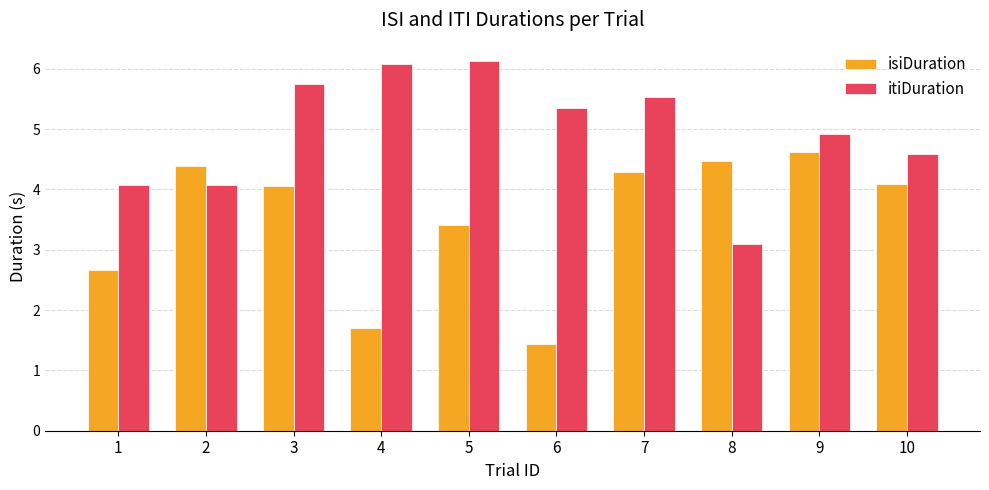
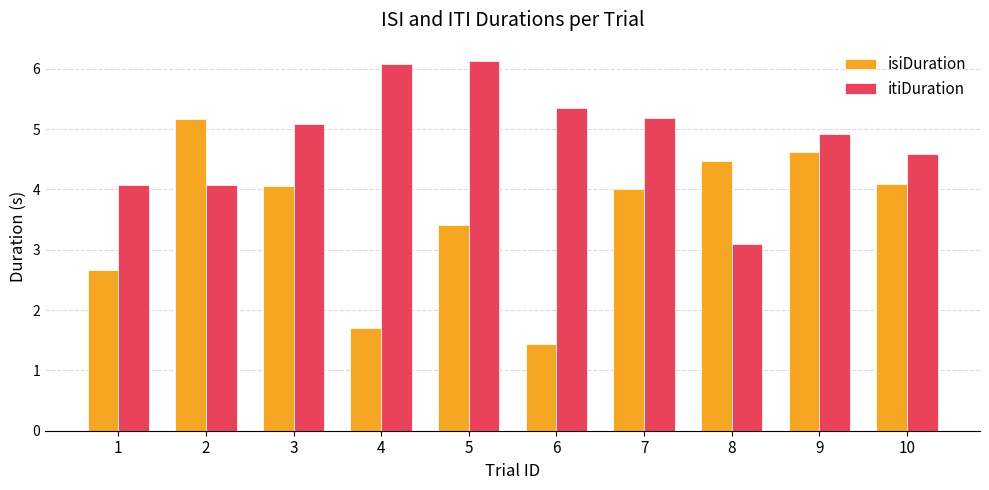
  {
    "isiDuration": {
      "1": 2.7,
-     "2": 4.4,
+     "2": 5.2,
      "3": 4.0,
      "4": 1.7,
      "5": 3.4,
      "6": 1.4,
-     "7": 4.3,
+     "7": 4.0,
      "8": 4.5,
      "9": 4.6,
      "10": 4.1
    },
    "itiDuration": {
      "1": 4.1,
      "2": 4.1,
-     "3": 5.7,
+     "3": 5.1,
      "4": 6.1,
      "5": 6.1,
      "6": 5.4,
-     "7": 5.5,
+     "7": 5.2,
      "8": 3.1,
      "9": 4.9,
      "10": 4.6
    }
  }
